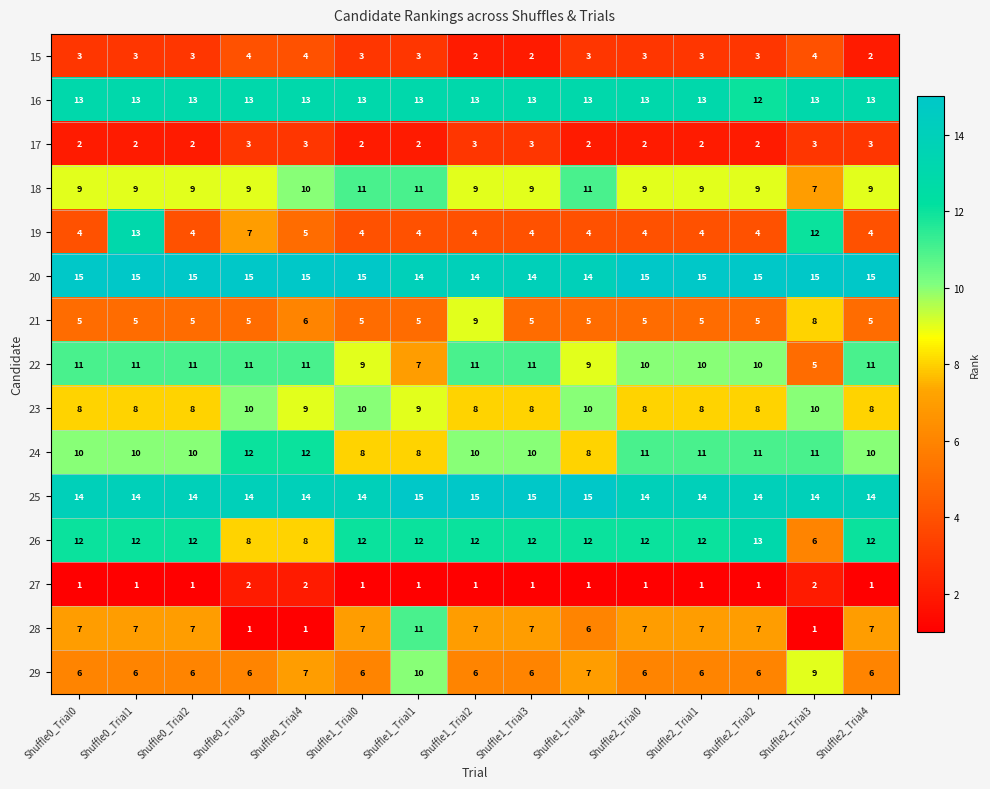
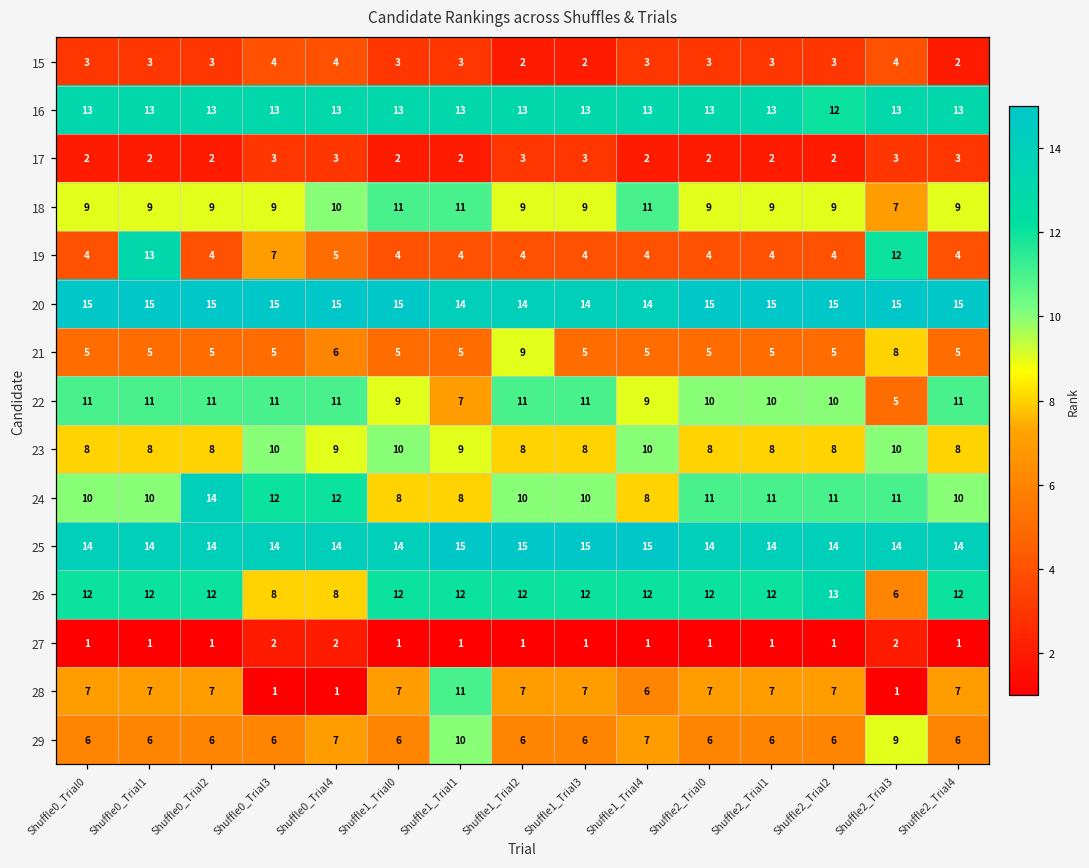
  {
    "24": {
      "Shuffle0_Trial0": 10,
      "Shuffle0_Trial1": 10,
-     "Shuffle0_Trial2": 10,
+     "Shuffle0_Trial2": 14,
      "Shuffle0_Trial3": 12,
      "Shuffle0_Trial4": 12,
      "Shuffle1_Trial0": 8,
      "Shuffle1_Trial1": 8,
      "Shuffle1_Trial2": 10,
      "Shuffle1_Trial3": 10,
      "Shuffle1_Trial4": 8,
      "Shuffle2_Trial0": 11,
      "Shuffle2_Trial1": 11,
      "Shuffle2_Trial2": 11,
      "Shuffle2_Trial3": 11,
      "Shuffle2_Trial4": 10
    }
  }
